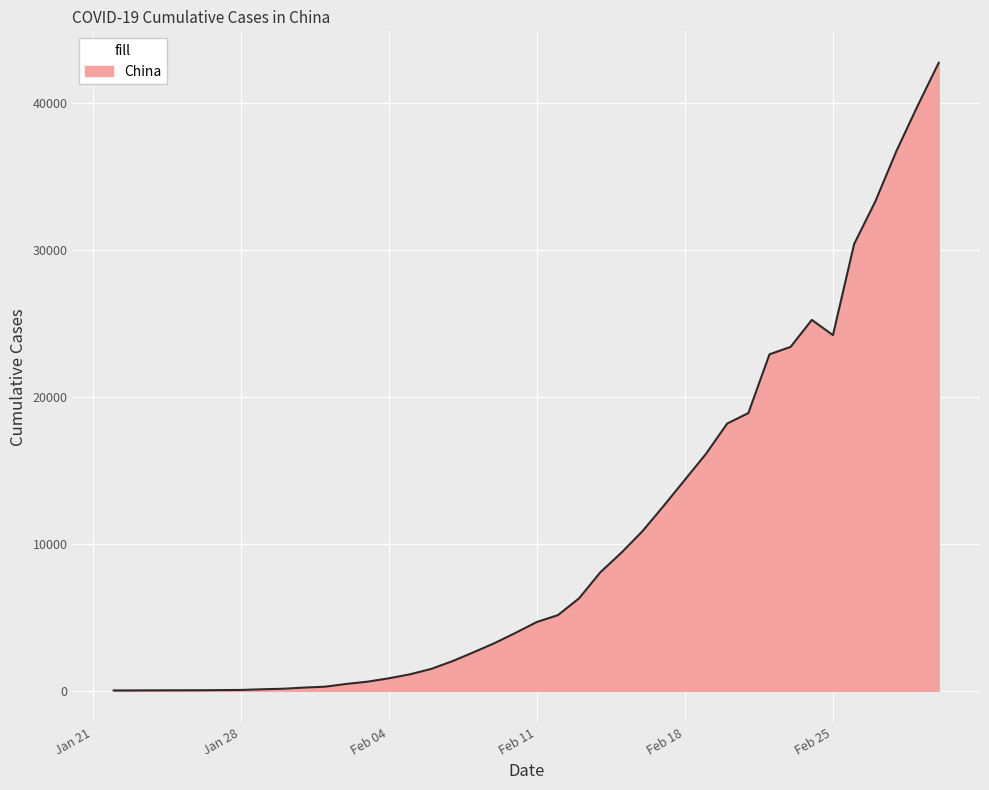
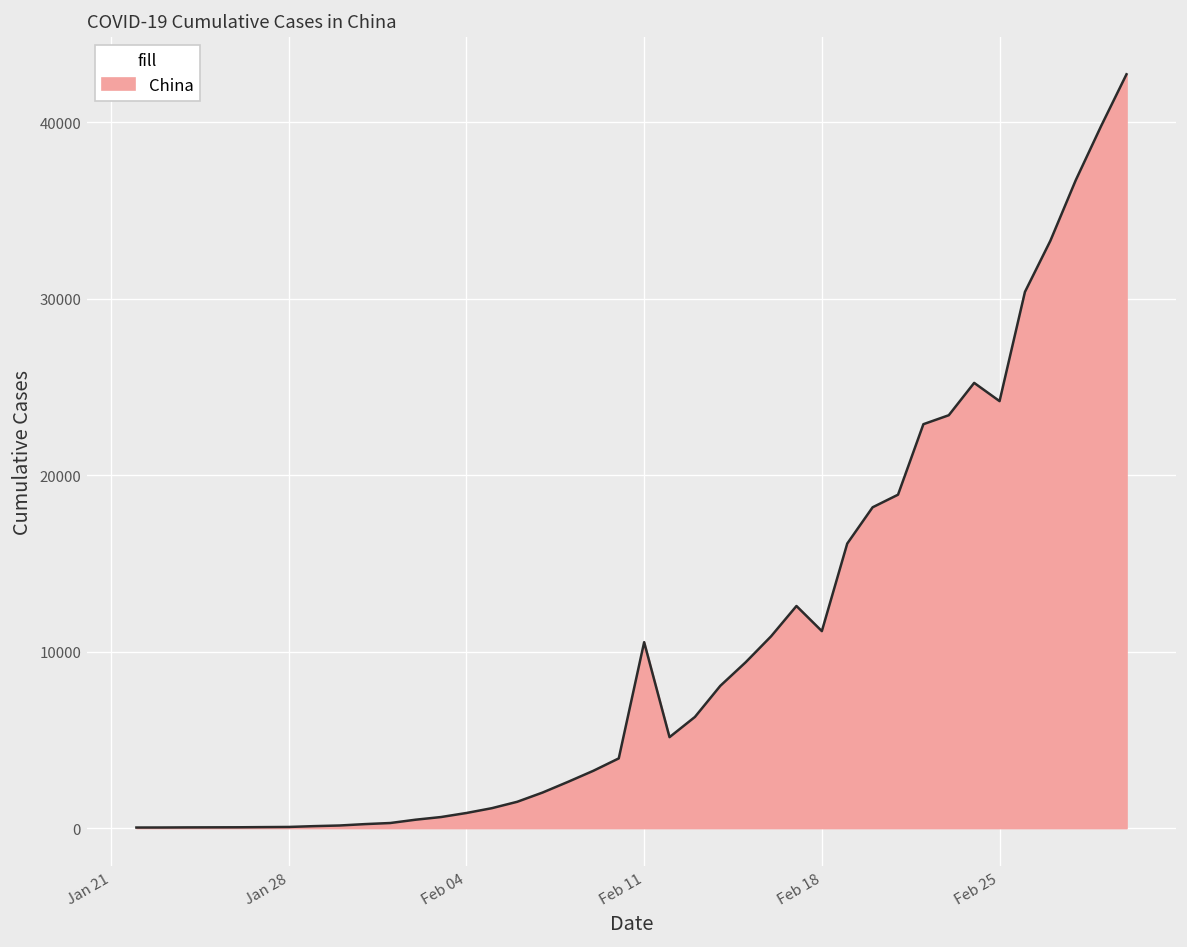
  {
    "Jan 28": 100,
    "Feb 04": 900,
-   "Feb 11": 4700,
-   "Feb 18": 14400,
+   "Feb 11": 10500,
+   "Feb 18": 11200,
    "Feb 25": 24200
  }
